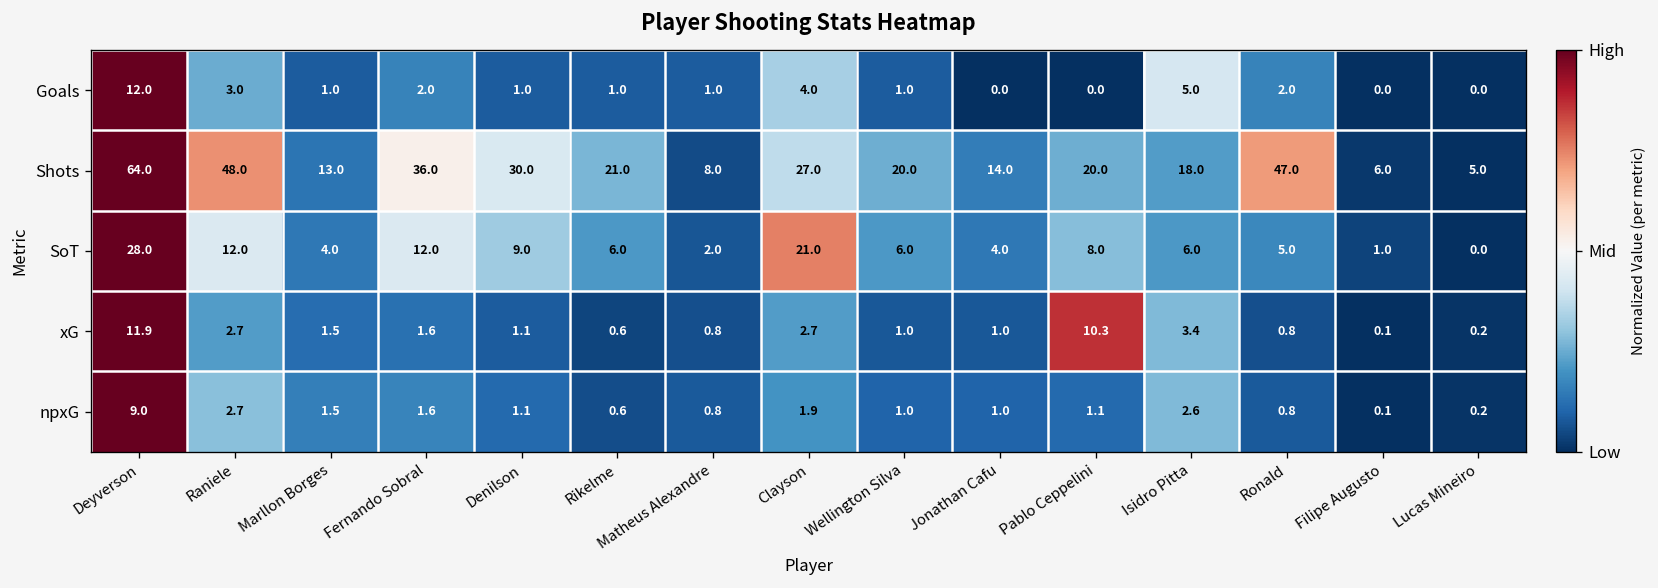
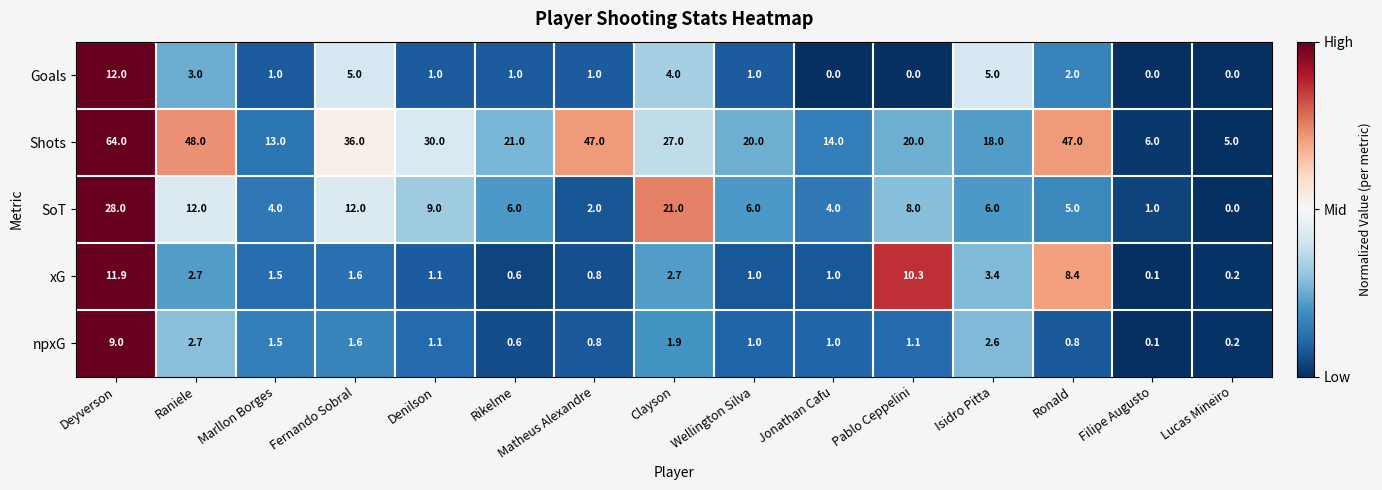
  {
    "Goals": {
      "Deyverson": 12.0,
      "Raniele": 3.0,
      "Marllon Borges": 1.0,
-     "Fernando Sobral": 2.0,
+     "Fernando Sobral": 5.0,
      "Denilson": 1.0,
      "Rikelme": 1.0,
      "Matheus Alexandre": 1.0,
      "Clayson": 4.0,
      "Wellington Silva": 1.0,
      "Jonathan Cafu": 0.0,
      "Pablo Ceppelini": 0.0,
      "Isidro Pitta": 5.0,
      "Ronald": 2.0,
      "Filipe Augusto": 0.0,
      "Lucas Mineiro": 0.0
    },
    "Shots": {
      "Deyverson": 64.0,
      "Raniele": 48.0,
      "Marllon Borges": 13.0,
      "Fernando Sobral": 36.0,
      "Denilson": 30.0,
      "Rikelme": 21.0,
-     "Matheus Alexandre": 8.0,
+     "Matheus Alexandre": 47.0,
      "Clayson": 27.0,
      "Wellington Silva": 20.0,
      "Jonathan Cafu": 14.0,
      "Pablo Ceppelini": 20.0,
      "Isidro Pitta": 18.0,
      "Ronald": 47.0,
      "Filipe Augusto": 6.0,
      "Lucas Mineiro": 5.0
    },
    "SoT": {
      "Deyverson": 28.0,
      "Raniele": 12.0,
      "Marllon Borges": 4.0,
      "Fernando Sobral": 12.0,
      "Denilson": 9.0,
      "Rikelme": 6.0,
      "Matheus Alexandre": 2.0,
      "Clayson": 21.0,
      "Wellington Silva": 6.0,
      "Jonathan Cafu": 4.0,
      "Pablo Ceppelini": 8.0,
      "Isidro Pitta": 6.0,
      "Ronald": 5.0,
      "Filipe Augusto": 1.0,
      "Lucas Mineiro": 0.0
    },
    "xG": {
      "Deyverson": 11.9,
      "Raniele": 2.7,
      "Marllon Borges": 1.5,
      "Fernando Sobral": 1.6,
      "Denilson": 1.1,
      "Rikelme": 0.6,
      "Matheus Alexandre": 0.8,
      "Clayson": 2.7,
      "Wellington Silva": 1.0,
      "Jonathan Cafu": 1.0,
      "Pablo Ceppelini": 10.3,
      "Isidro Pitta": 3.4,
-     "Ronald": 0.8,
+     "Ronald": 8.4,
      "Filipe Augusto": 0.1,
      "Lucas Mineiro": 0.2
    },
    "npxG": {
      "Deyverson": 9.0,
      "Raniele": 2.7,
      "Marllon Borges": 1.5,
      "Fernando Sobral": 1.6,
      "Denilson": 1.1,
      "Rikelme": 0.6,
      "Matheus Alexandre": 0.8,
      "Clayson": 1.9,
      "Wellington Silva": 1.0,
      "Jonathan Cafu": 1.0,
      "Pablo Ceppelini": 1.1,
      "Isidro Pitta": 2.6,
      "Ronald": 0.8,
      "Filipe Augusto": 0.1,
      "Lucas Mineiro": 0.2
    }
  }
